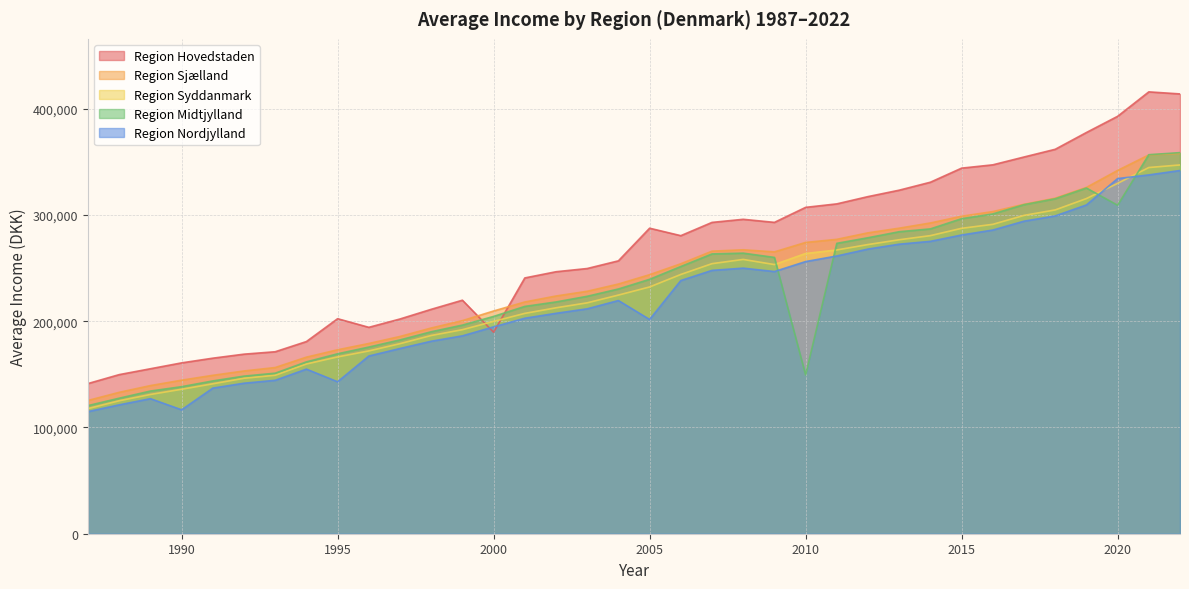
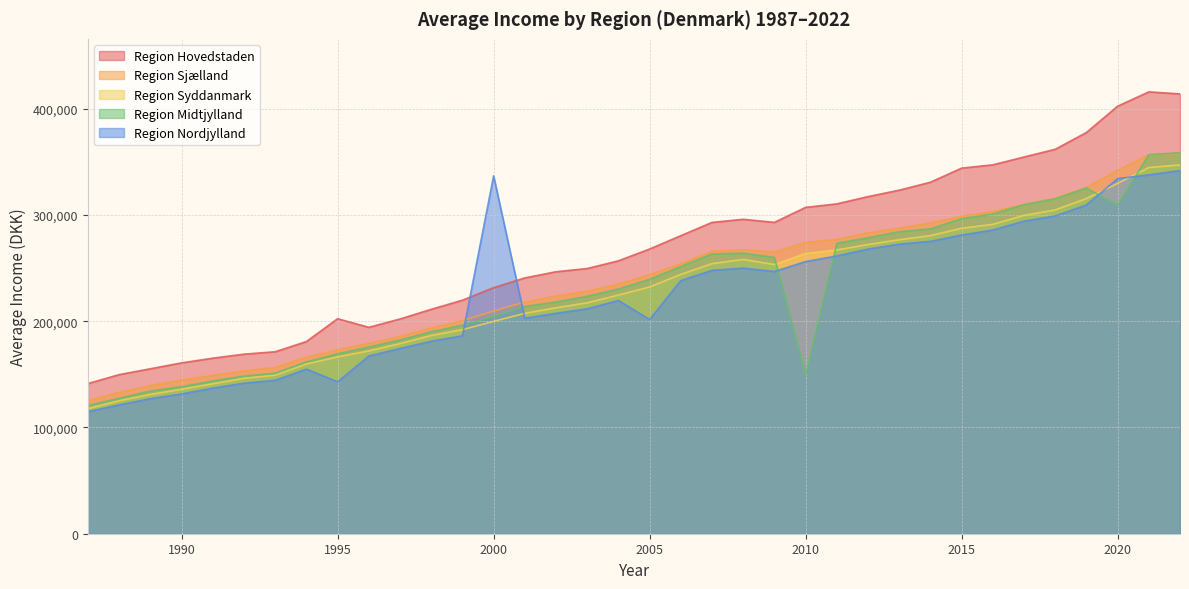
  {
    "Region Hovedstaden": {
      "1990": "161,000",
      "1995": "202,000",
-     "2000": "190,000",
-     "2005": "288,000",
+     "2000": "232,000",
+     "2005": "268,000",
      "2010": "307,000",
      "2015": "344,000",
-     "2020": "393,000"
+     "2020": "402,000"
    },
    "Region Midtjylland": {
      "1990": "138,000",
      "1995": "169,000",
      "2000": "205,000",
      "2005": "239,000",
      "2010": "149,000",
      "2020": "309,000"
    },
    "Region Nordjylland": {
-     "1990": "117,000",
+     "1990": "132,000",
      "1995": "143,000",
-     "2000": "195,000",
+     "2000": "337,000",
      "2005": "202,000",
      "2010": "256,000",
      "2015": "281,000",
      "2020": "334,000"
    }
  }
